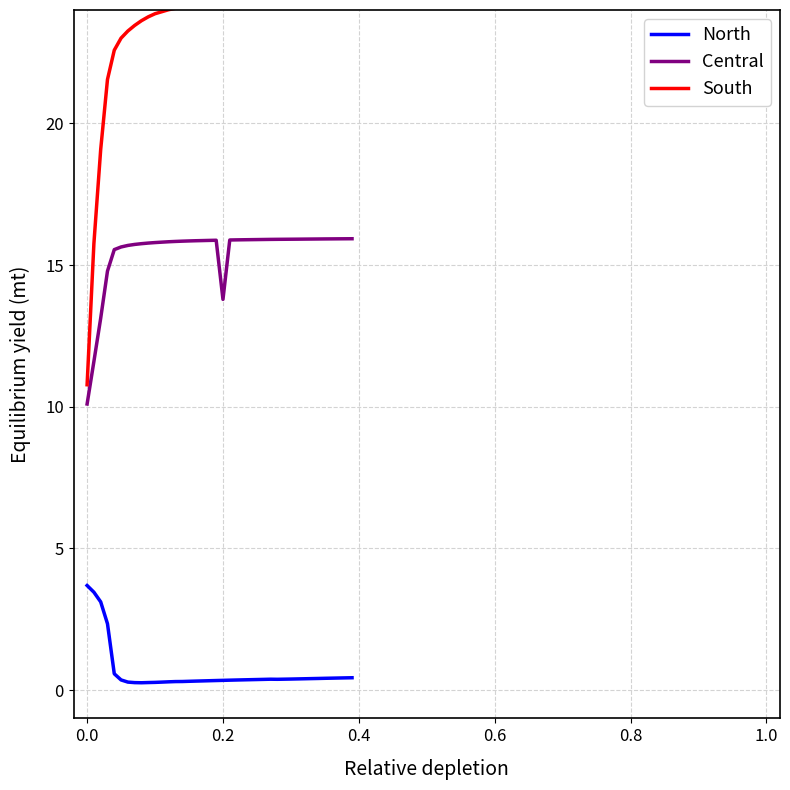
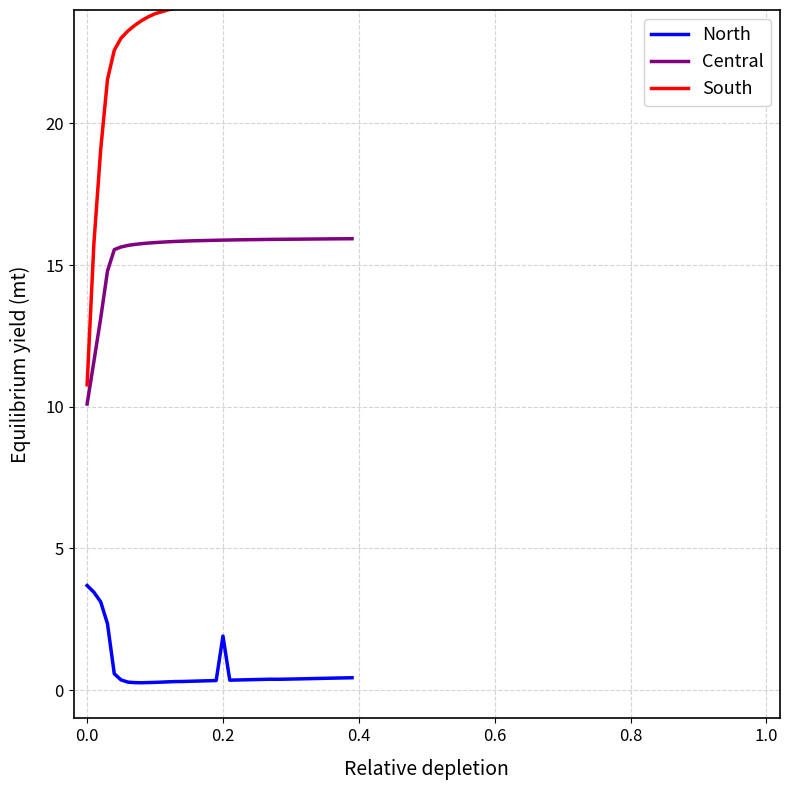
  {
    "North": {
      "0.0": 3.7,
-     "0.2": 0.3
+     "0.2": 1.9
    },
    "Central": {
      "0.0": 10.1,
-     "0.2": 13.8
+     "0.2": 15.9
    },
    "South": {
      "0.0": 10.8
    }
  }
